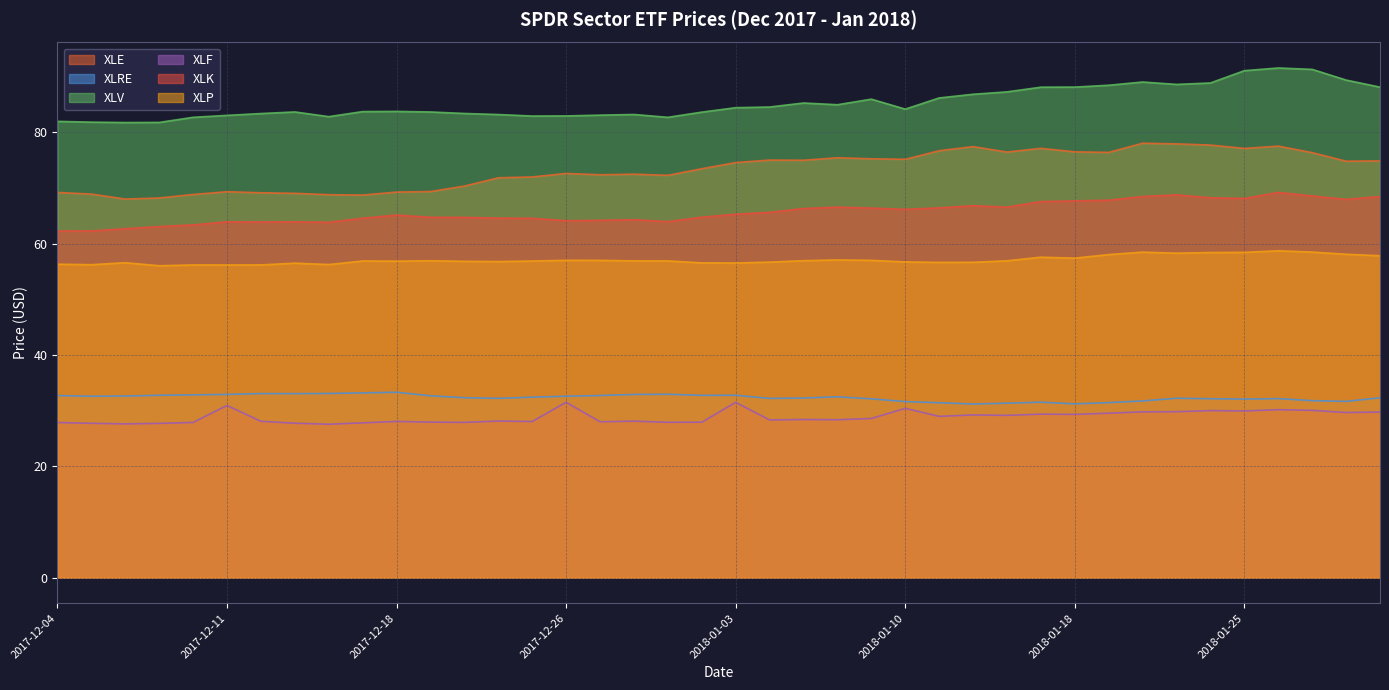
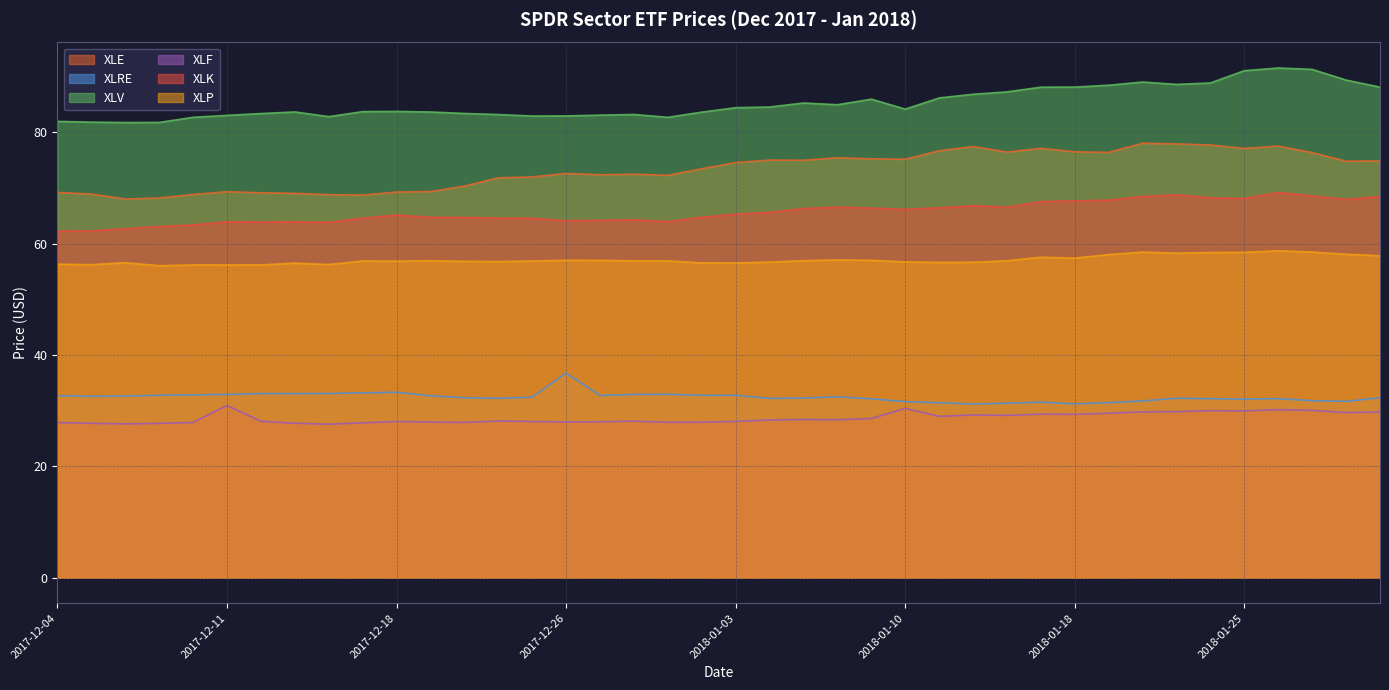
  {
    "XLRE": {
      "2017-12-04": 33,
      "2017-12-11": 33,
      "2017-12-18": 33,
-     "2017-12-26": 33,
+     "2017-12-26": 37,
      "2018-01-03": 33,
      "2018-01-10": 32,
      "2018-01-18": 31,
      "2018-01-25": 32
    },
    "XLV": {
      "2017-12-04": 82,
      "2017-12-11": 83,
      "2017-12-18": 84,
      "2017-12-26": 83,
      "2018-01-03": 84,
      "2018-01-10": 84,
      "2018-01-18": 88,
      "2018-01-25": 91
    },
    "XLF": {
      "2017-12-04": 28,
      "2017-12-11": 31,
      "2017-12-18": 28,
-     "2017-12-26": 32,
-     "2018-01-03": 31,
+     "2017-12-26": 28,
+     "2018-01-03": 28,
      "2018-01-10": 30,
      "2018-01-18": 29,
      "2018-01-25": 30
    }
  }
